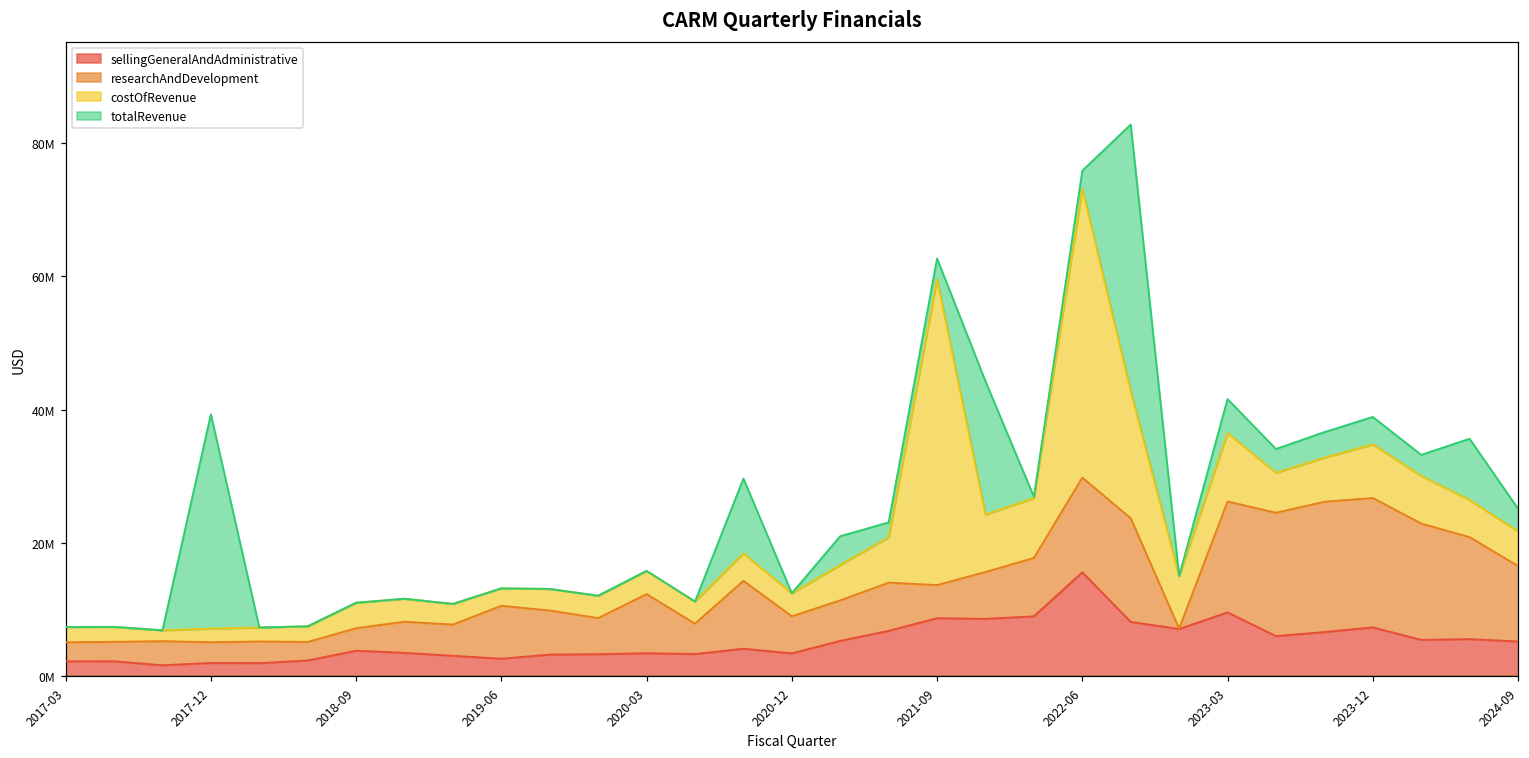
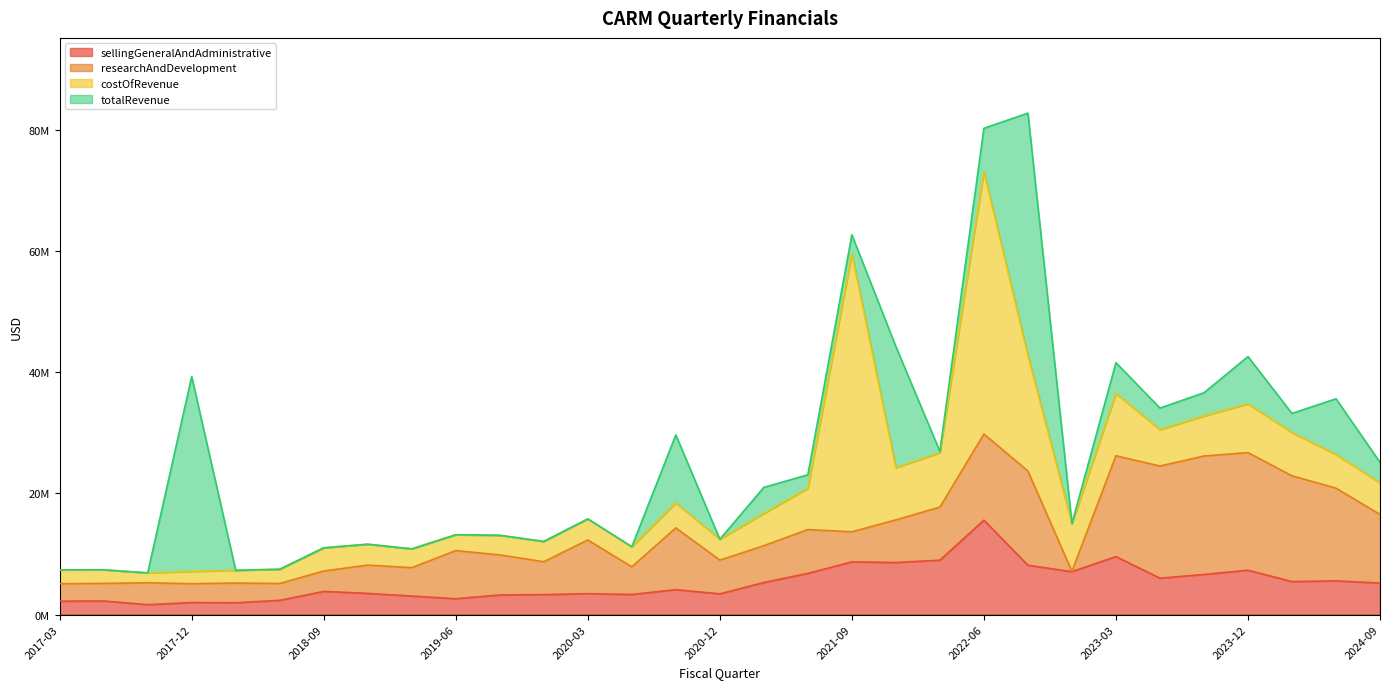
  {
    "totalRevenue": {
      "2017-12": 32000000,
      "2021-09": 3000000,
-     "2022-06": 3000000,
+     "2022-06": 7000000,
      "2023-03": 5000000,
-     "2023-12": 4000000,
+     "2023-12": 8000000,
      "2024-09": 3000000
    }
  }
